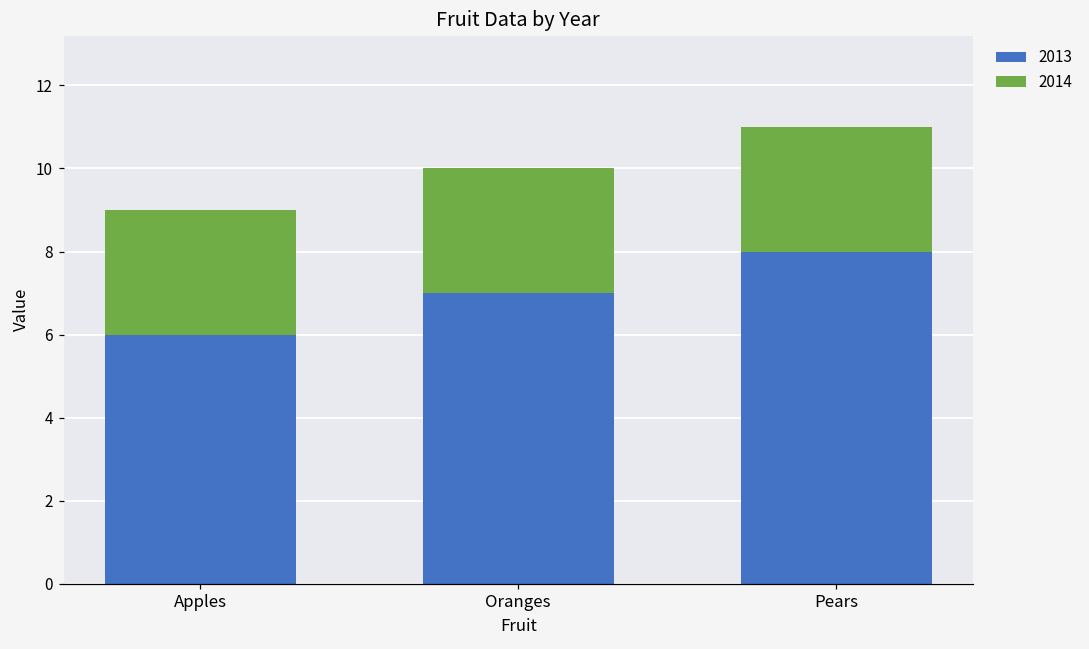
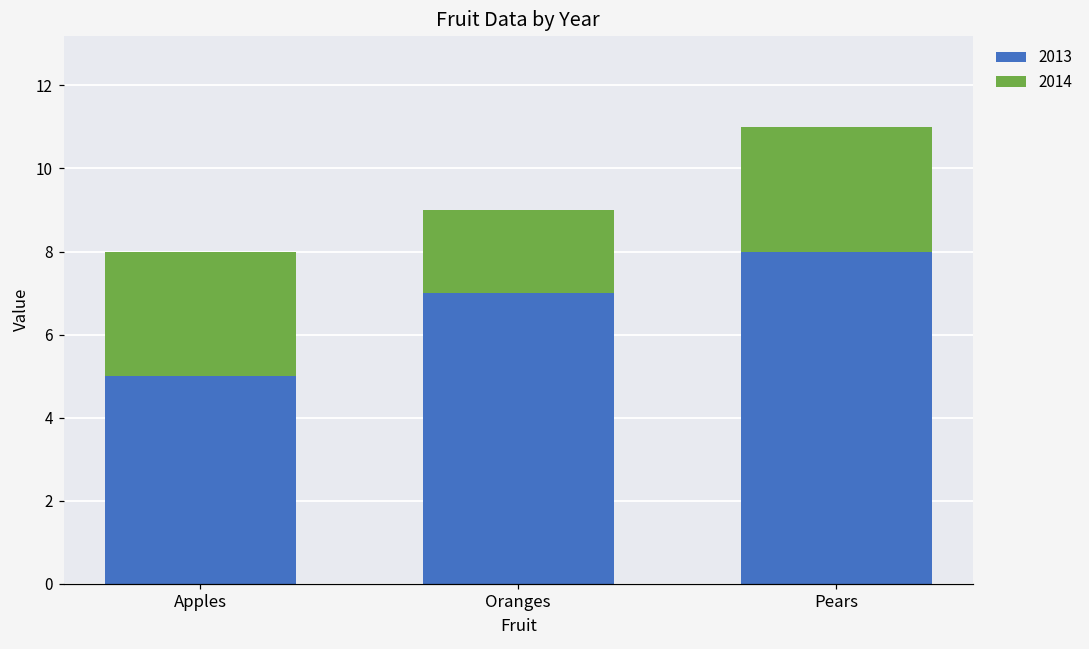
  {
    "2013": {
-     "Apples": 6,
+     "Apples": 5,
      "Oranges": 7,
      "Pears": 8
    },
    "2014": {
      "Apples": 3,
-     "Oranges": 3,
+     "Oranges": 2,
      "Pears": 3
    }
  }
